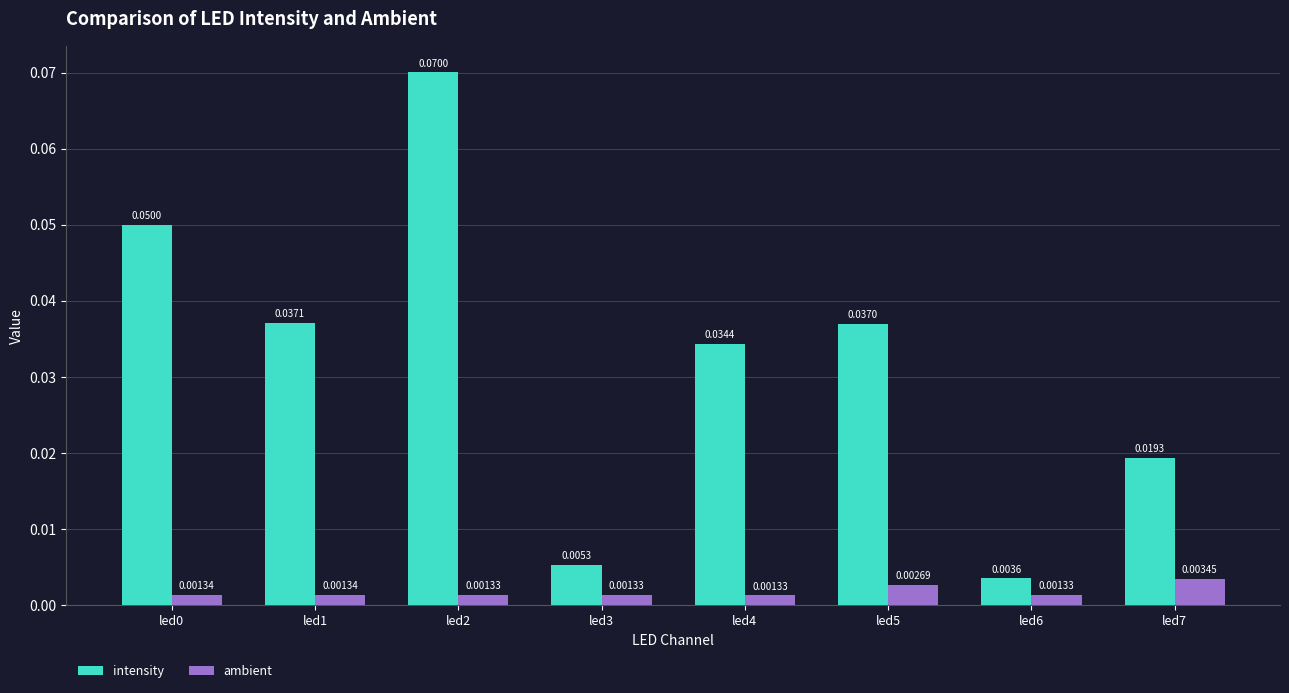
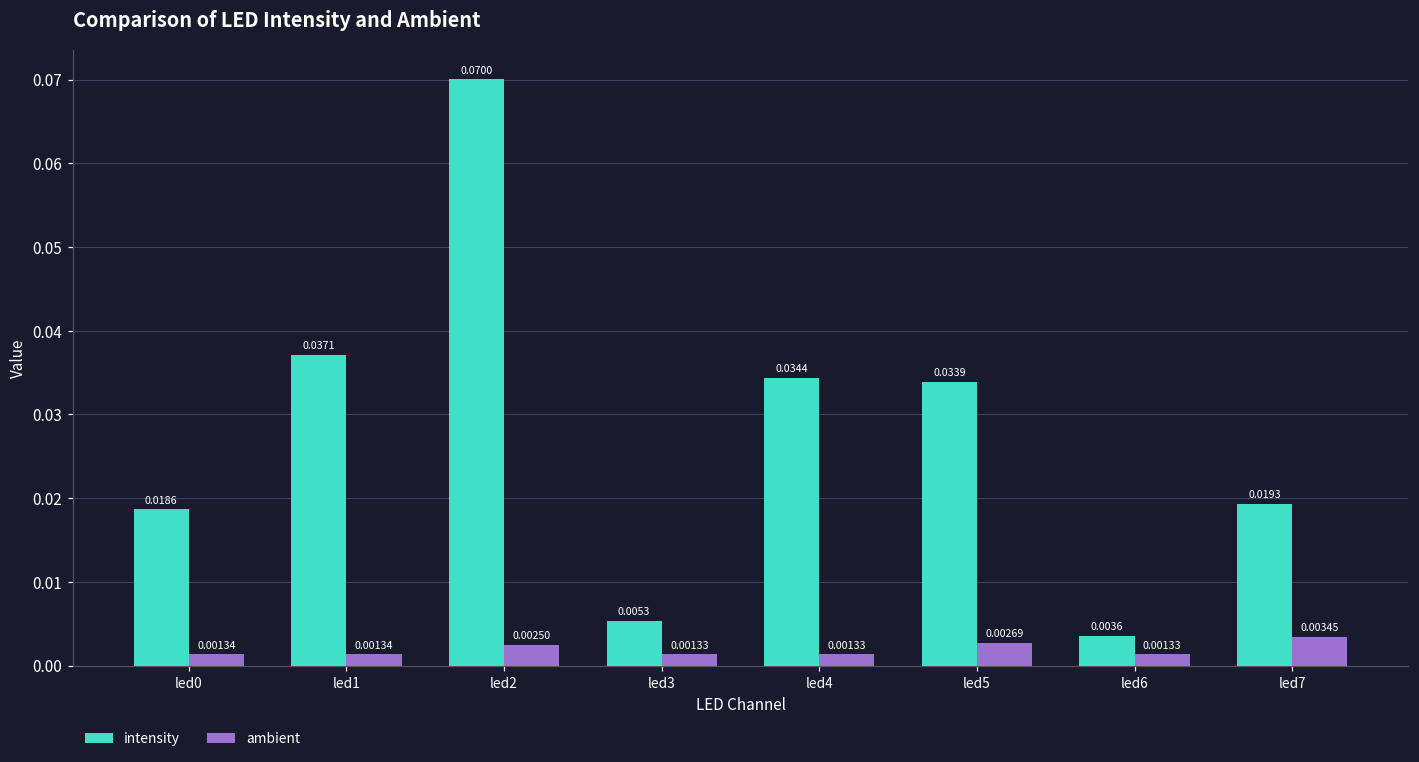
  {
    "intensity": {
-     "led0": 0.0500,
+     "led0": 0.0186,
      "led1": 0.0371,
      "led2": 0.0700,
      "led3": 0.0053,
      "led4": 0.0344,
-     "led5": 0.0370,
+     "led5": 0.0339,
      "led6": 0.0036,
      "led7": 0.0193
    },
    "ambient": {
      "led0": 0.00134,
      "led1": 0.00134,
-     "led2": 0.00133,
+     "led2": 0.00250,
      "led3": 0.00133,
      "led4": 0.00133,
      "led5": 0.00269,
      "led6": 0.00133,
      "led7": 0.00345
    }
  }
